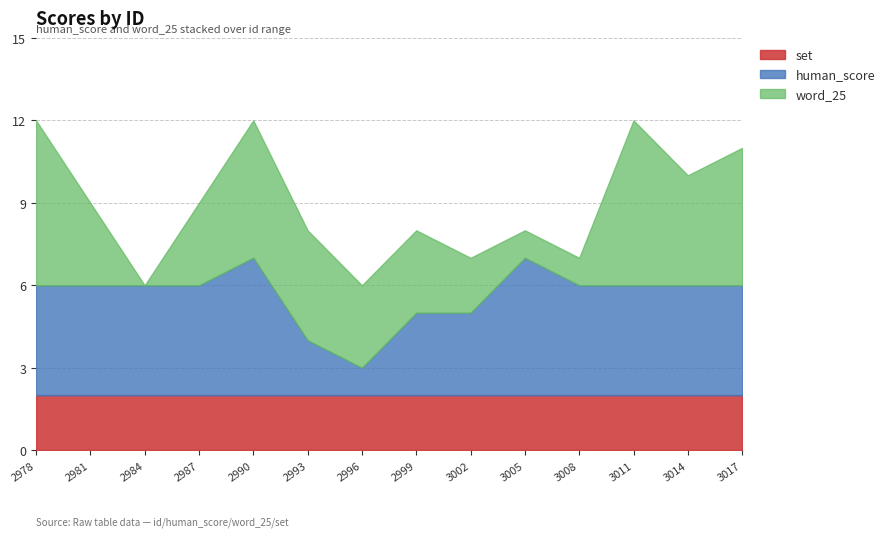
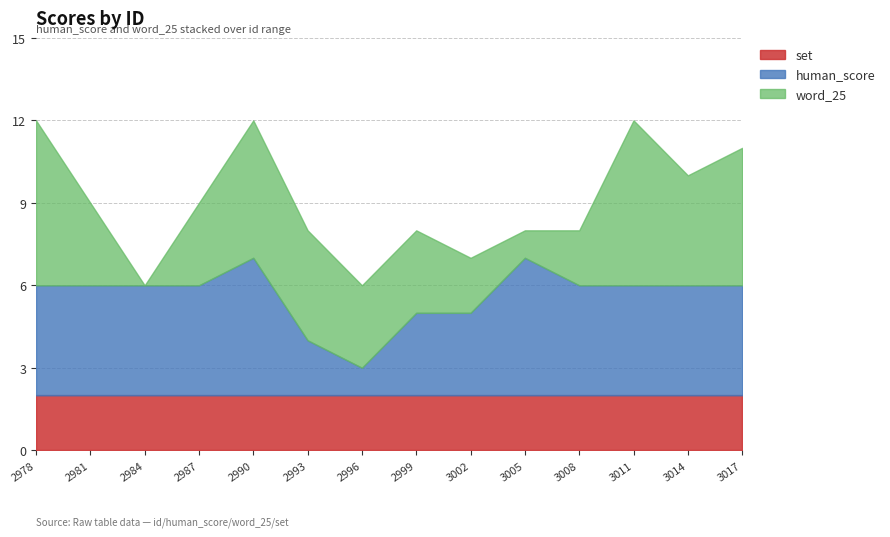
  {
    "set": {
      "2978": 2,
      "2981": 2,
      "2984": 2,
      "2987": 2,
      "2990": 2,
      "2993": 2,
      "2996": 2,
      "2999": 2,
      "3002": 2,
      "3005": 2,
      "3008": 2,
      "3011": 2,
      "3014": 2,
      "3017": 2
    },
    "human_score": {
      "2978": 4,
      "2981": 4,
      "2987": 4,
      "2990": 5,
      "2993": 2,
      "2996": 1,
      "2999": 3,
      "3002": 3,
      "3005": 5,
      "3008": 4,
      "3011": 4,
      "3014": 4,
      "3017": 4
    },
    "word_25": {
      "2978": 6,
      "2981": 3,
      "2987": 3,
      "2990": 5,
      "2993": 4,
      "2996": 3,
      "2999": 3,
      "3002": 2,
      "3005": 1,
-     "3008": 1,
+     "3008": 2,
      "3011": 6,
      "3014": 4,
      "3017": 5
    }
  }
